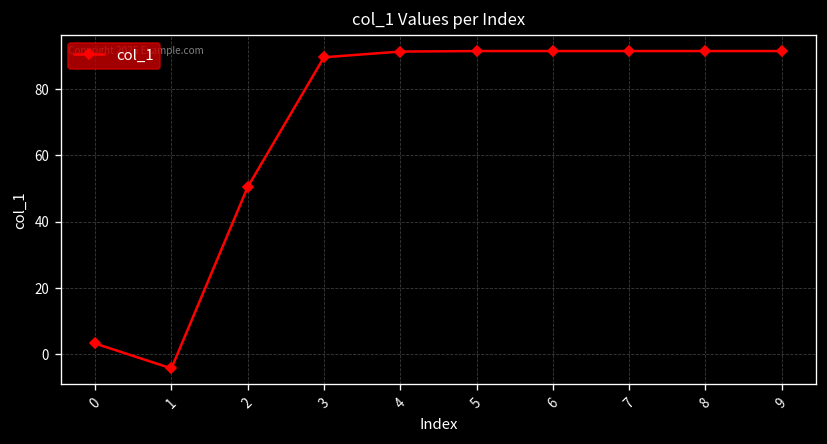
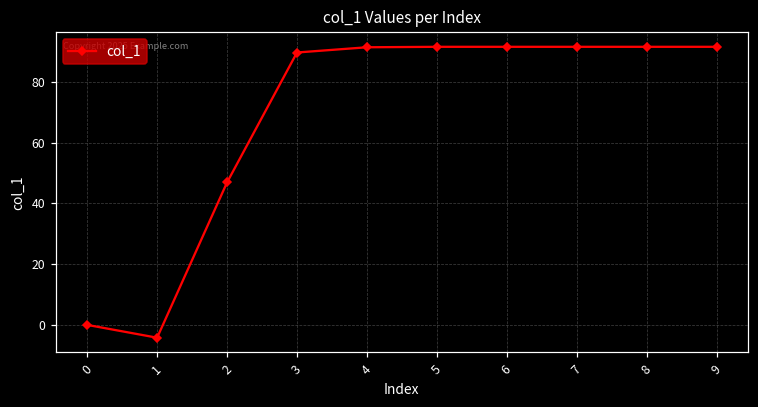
  {
-   "0": 3,
+   "0": 0,
    "1": -4,
-   "2": 50,
+   "2": 47,
    "3": 90,
    "4": 91,
    "5": 91,
    "6": 91,
    "7": 91,
    "8": 91,
    "9": 91
  }
